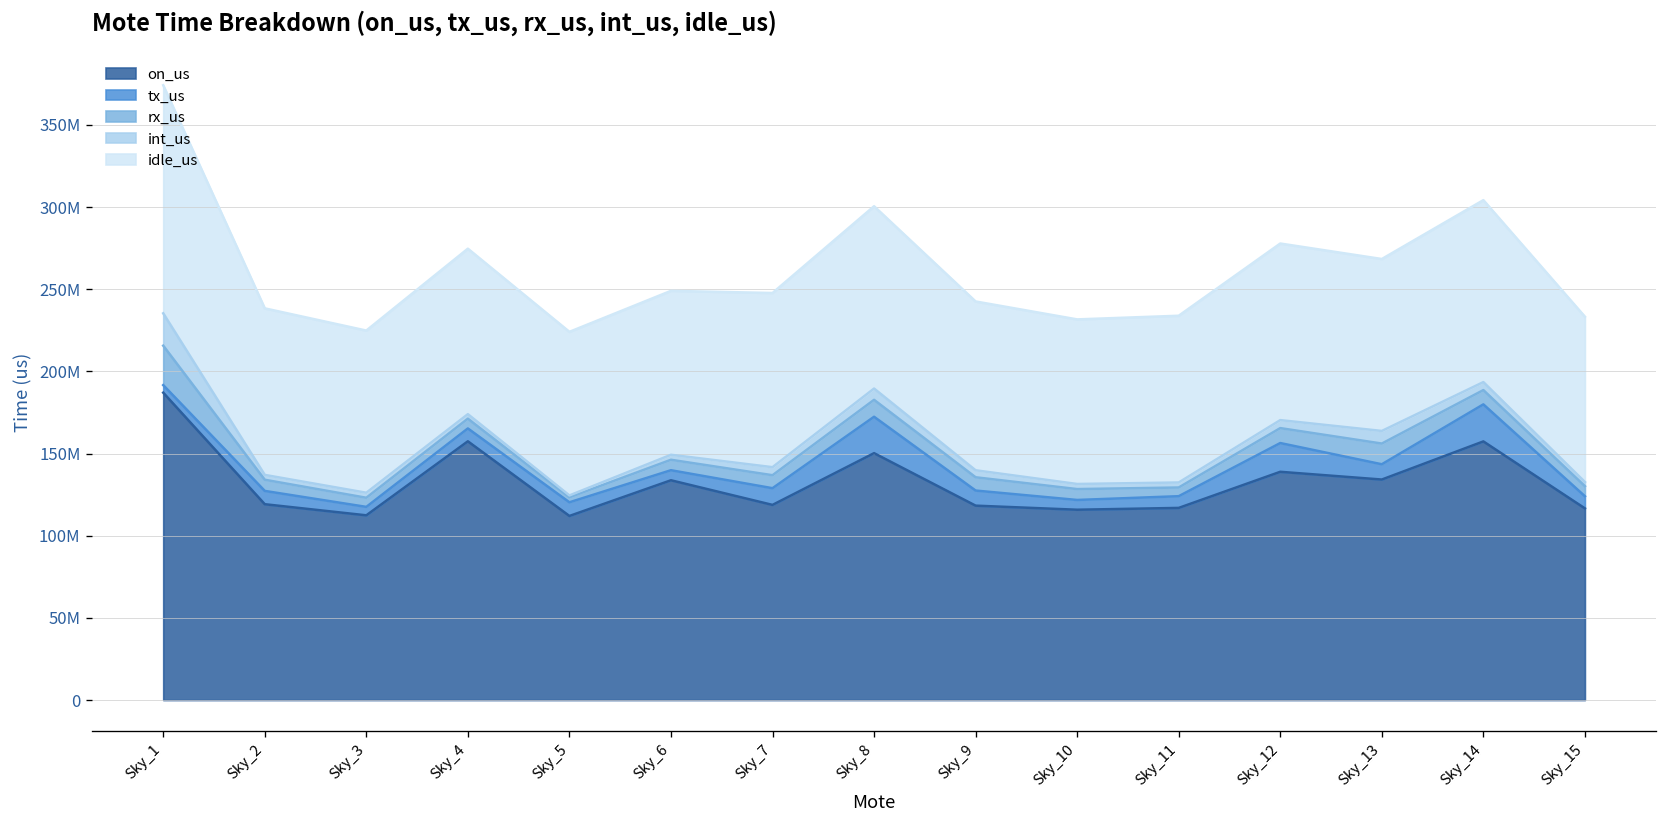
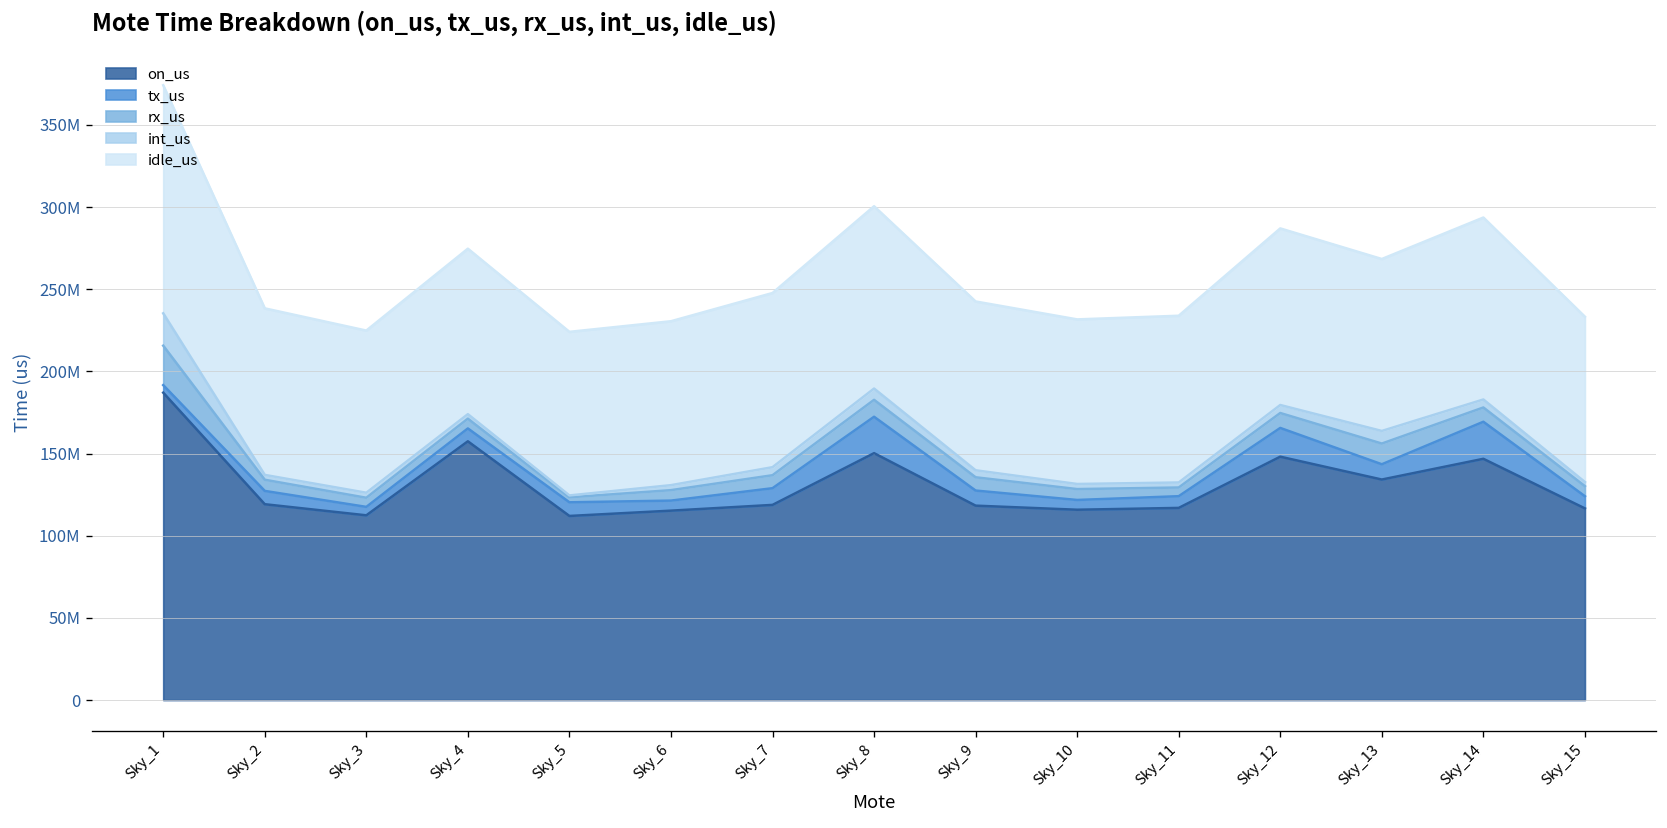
  {
    "on_us": {
      "Sky_1": 187000000,
      "Sky_2": 119000000,
      "Sky_3": 112000000,
      "Sky_4": 157000000,
      "Sky_5": 112000000,
-     "Sky_6": 134000000,
+     "Sky_6": 115000000,
      "Sky_7": 119000000,
      "Sky_8": 150000000,
      "Sky_9": 118000000,
      "Sky_10": 116000000,
      "Sky_11": 117000000,
-     "Sky_12": 139000000,
+     "Sky_12": 148000000,
      "Sky_13": 134000000,
-     "Sky_14": 157000000,
+     "Sky_14": 147000000,
      "Sky_15": 117000000
    }
  }
